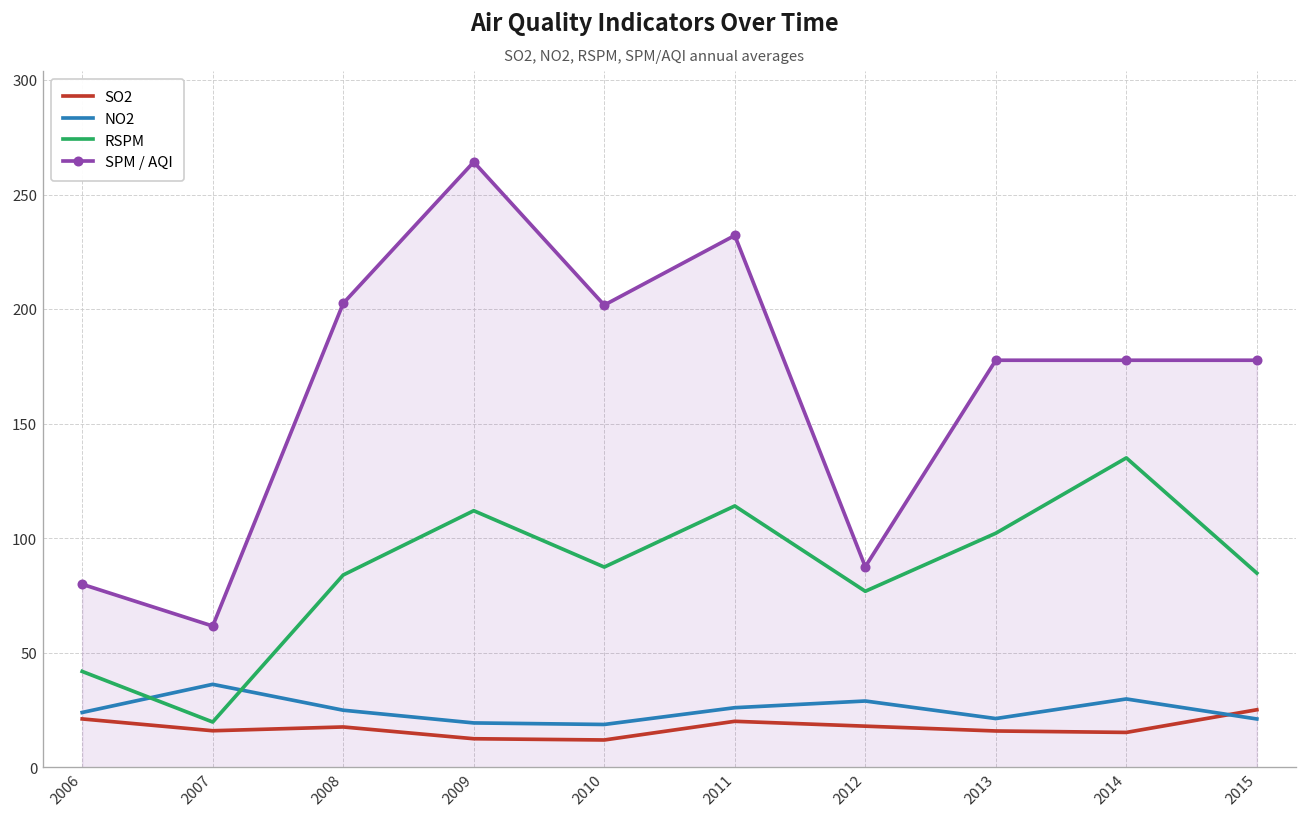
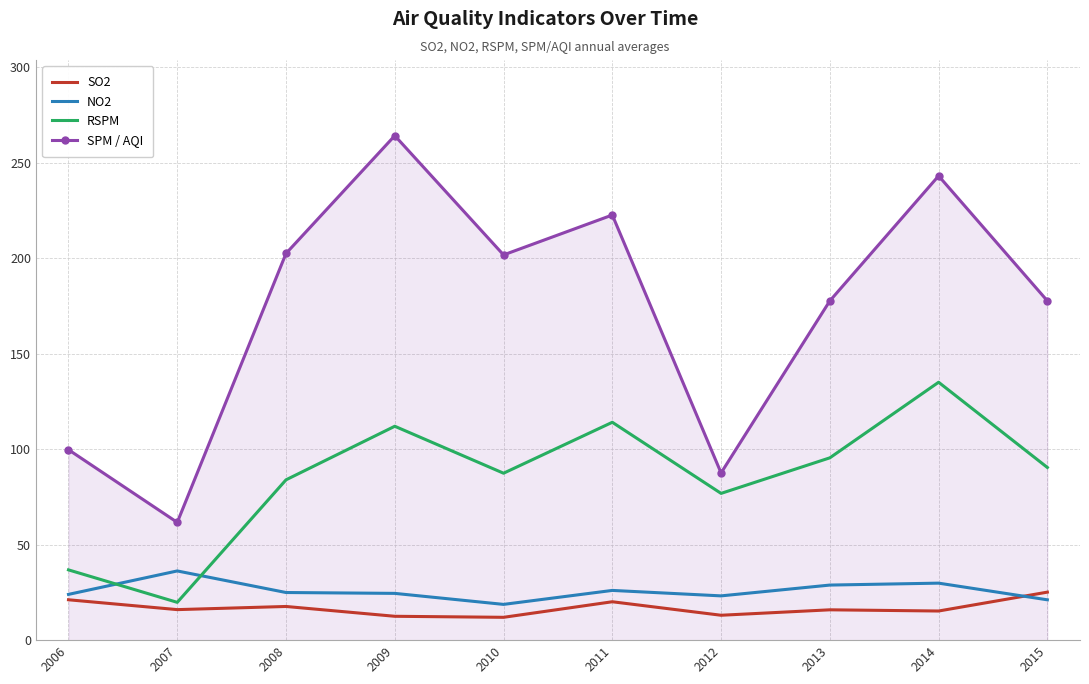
  {
    "SO2": {
      "2006": 21,
      "2007": 16,
      "2008": 18,
      "2009": 13,
      "2010": 12,
      "2011": 20,
-     "2012": 18,
+     "2012": 13,
      "2013": 16,
      "2014": 15,
      "2015": 25
    },
    "NO2": {
      "2006": 24,
      "2007": 36,
      "2008": 25,
-     "2009": 19,
+     "2009": 25,
      "2010": 19,
      "2011": 26,
-     "2012": 29,
-     "2013": 21,
+     "2012": 23,
+     "2013": 29,
      "2014": 30,
      "2015": 21
    },
    "RSPM": {
-     "2006": 42,
+     "2006": 37,
      "2007": 20,
      "2008": 84,
      "2009": 112,
      "2010": 87,
      "2011": 114,
      "2012": 77,
-     "2013": 102,
+     "2013": 96,
      "2014": 135,
-     "2015": 85
+     "2015": 90
    },
    "SPM / AQI": {
-     "2006": 80,
+     "2006": 100,
      "2007": 62,
      "2008": 203,
      "2009": 264,
      "2010": 202,
-     "2011": 232,
+     "2011": 223,
      "2012": 88,
      "2013": 178,
-     "2014": 178,
+     "2014": 243,
      "2015": 178
    }
  }
